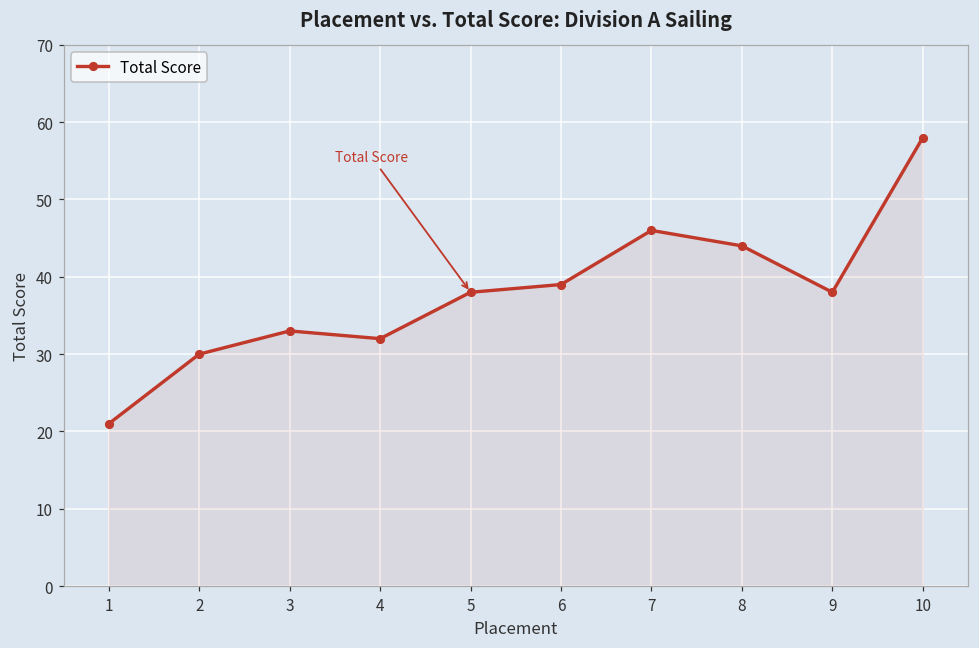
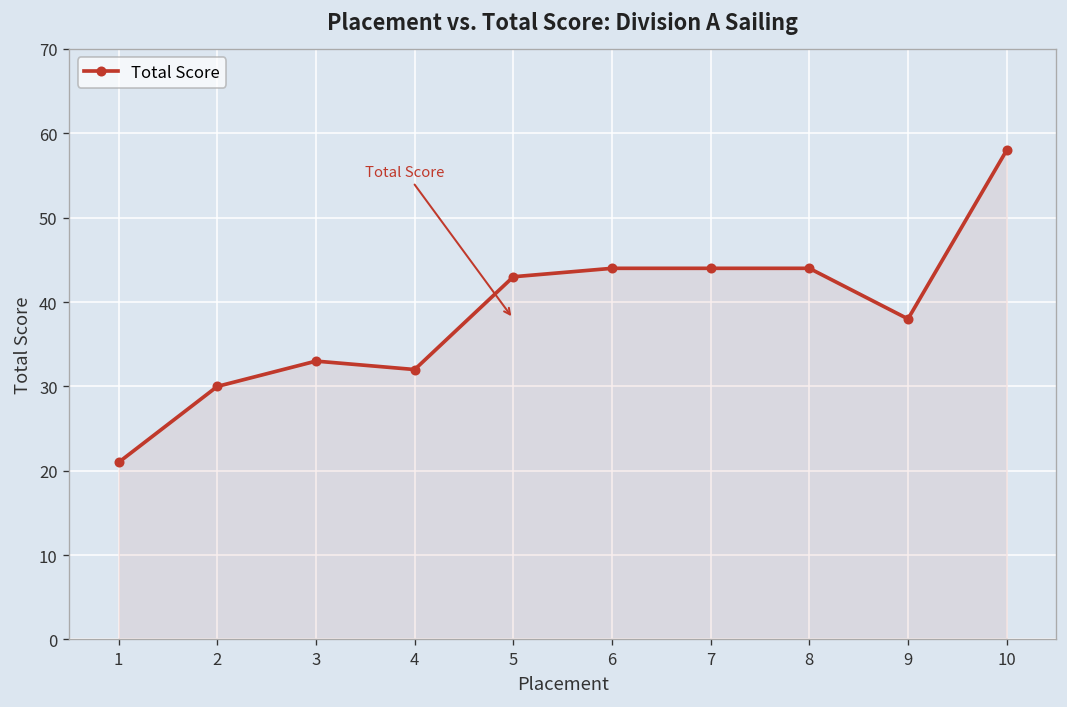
  {
    "1": 21,
    "2": 30,
    "3": 33,
    "4": 32,
-   "5": 38,
-   "6": 39,
-   "7": 46,
+   "5": 43,
+   "6": 44,
+   "7": 44,
    "8": 44,
    "9": 38,
    "10": 58
  }
